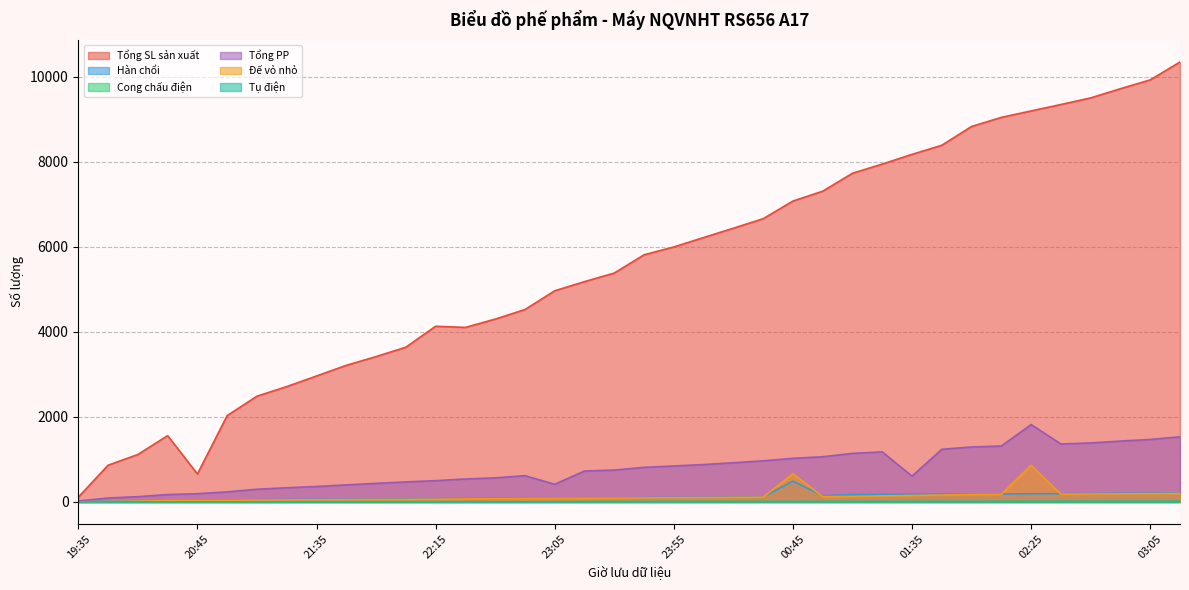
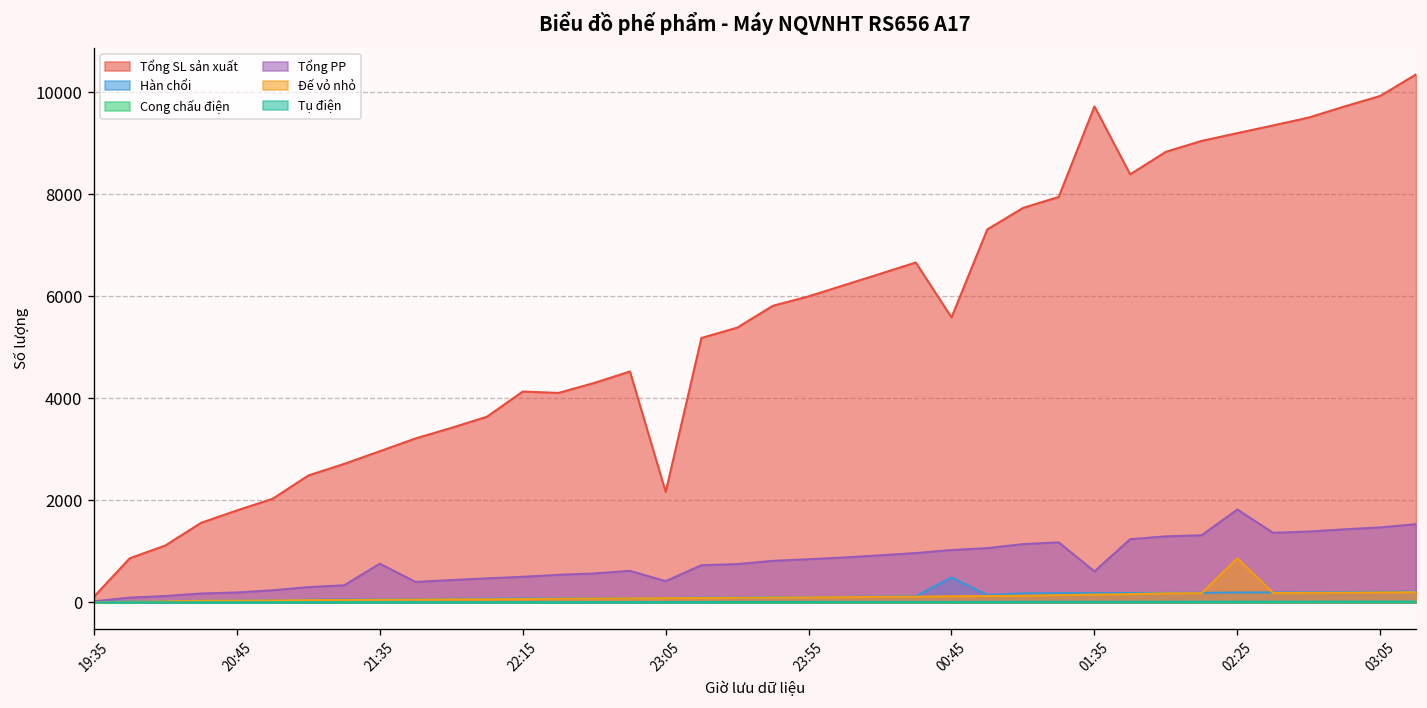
  {
    "Tổng SL sản xuất": {
      "19:35": 100,
-     "20:45": 700,
+     "20:45": 1800,
      "21:35": 3000,
      "22:15": 4100,
-     "23:05": 5000,
+     "23:05": 2200,
      "23:55": 6000,
-     "00:45": 7100,
-     "01:35": 8200,
+     "00:45": 5600,
+     "01:35": 9700,
      "02:25": 9200,
      "03:05": 9900
    },
    "Hàn chổi": {
      "00:45": 500,
      "02:25": 200
    },
    "Tổng PP": {
      "20:45": 200,
-     "21:35": 400,
+     "21:35": 800,
      "22:15": 500,
      "23:05": 400,
      "23:55": 800,
      "00:45": 1000,
      "01:35": 600,
      "02:25": 1800,
      "03:05": 1500
    },
    "Đế vỏ nhỏ": {
-     "00:45": 700,
+     "00:45": 100,
      "02:25": 900
    }
  }
